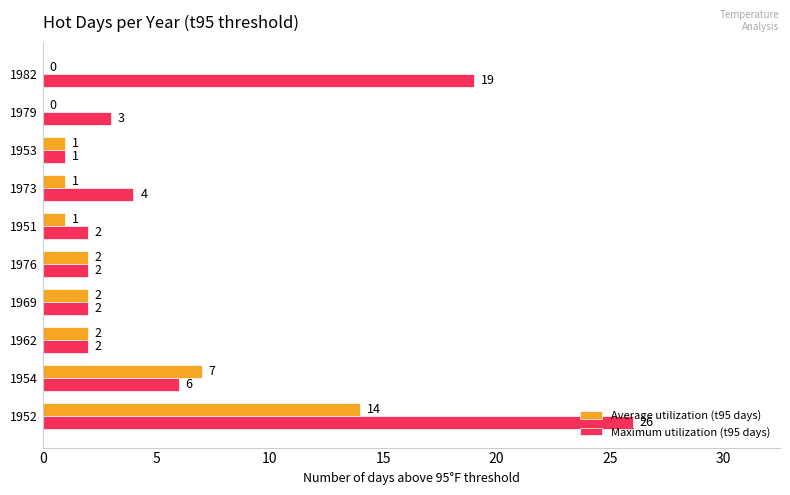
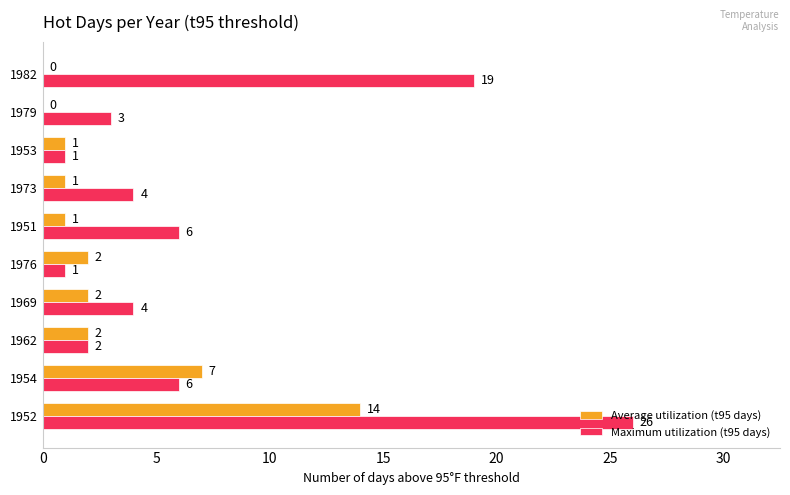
  {
    "Average utilization (t95 days)": {
      "1982": 0,
      "1979": 0,
      "1953": 1,
      "1973": 1,
      "1951": 1,
      "1976": 2,
      "1969": 2,
      "1962": 2,
      "1954": 7,
      "1952": 14
    },
    "Maximum utilization (t95 days)": {
      "1982": 19,
      "1979": 3,
      "1953": 1,
      "1973": 4,
-     "1951": 2,
-     "1976": 2,
-     "1969": 2,
+     "1951": 6,
+     "1976": 1,
+     "1969": 4,
      "1962": 2,
      "1954": 6,
      "1952": 26
    }
  }
